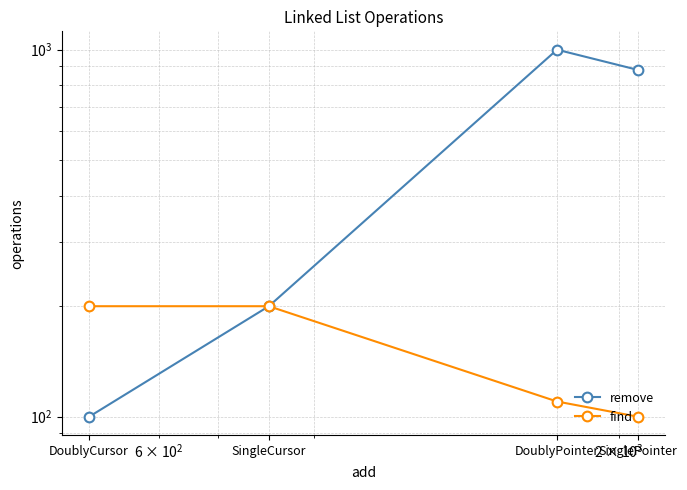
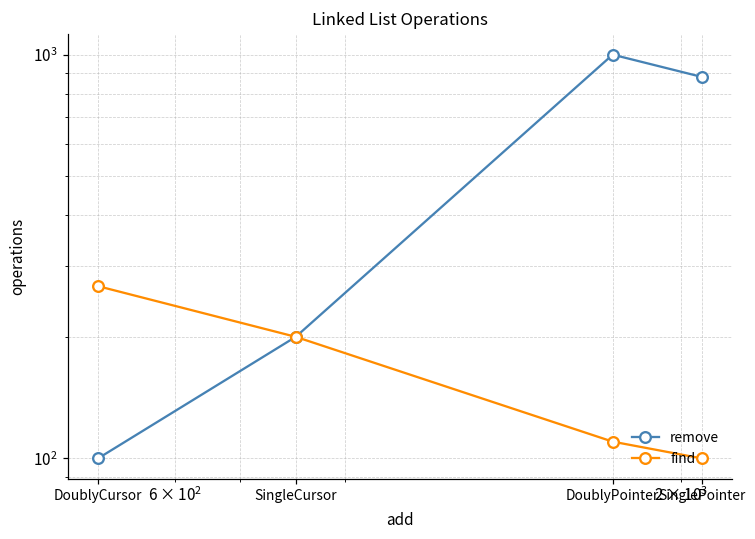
  {
    "remove": {
      "DoublyCursor": 100,
      "DoublyPointer": 1000,
      "SinglePointer": 880
    },
    "find": {
-     "DoublyCursor": 200,
+     "DoublyCursor": 270,
      "DoublyPointer": 110,
      "SinglePointer": 100
    }
  }
